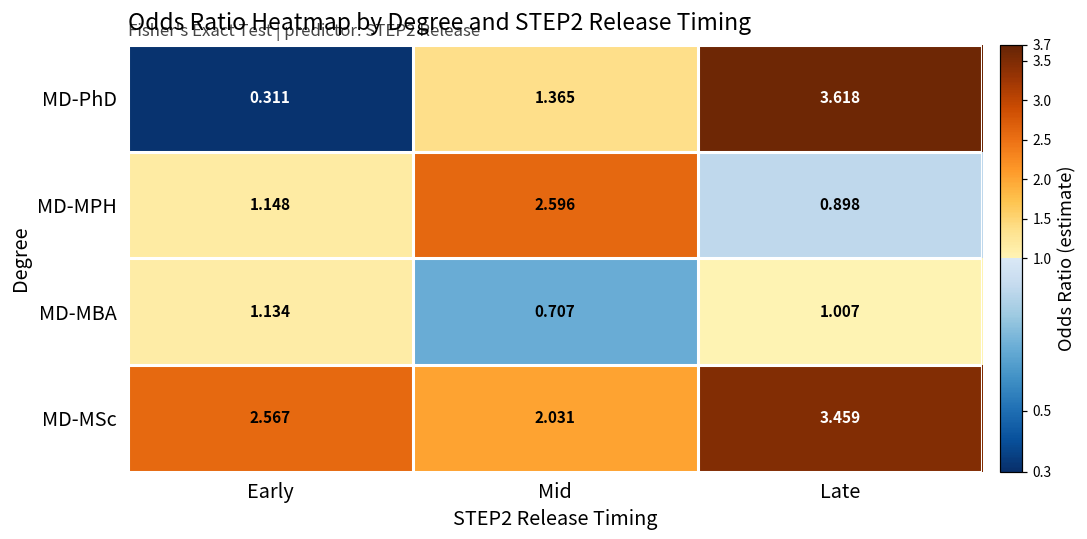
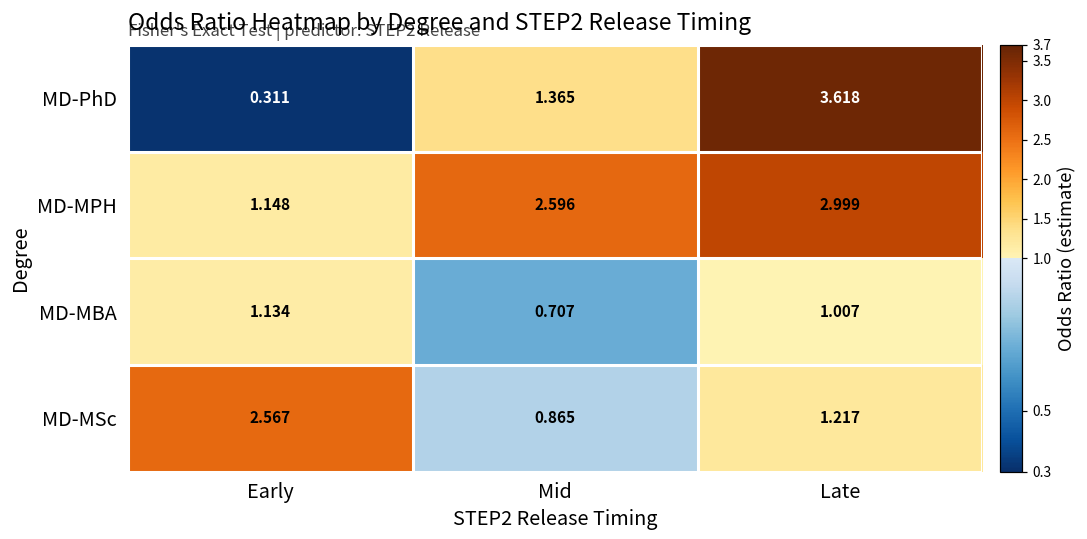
  {
    "MD-PhD": {
      "Early": 0.311,
      "Mid": 1.365,
      "Late": 3.618
    },
    "MD-MPH": {
      "Early": 1.148,
      "Mid": 2.596,
-     "Late": 0.898
+     "Late": 2.999
    },
    "MD-MBA": {
      "Early": 1.134,
      "Mid": 0.707,
      "Late": 1.007
    },
    "MD-MSc": {
      "Early": 2.567,
-     "Mid": 2.031,
-     "Late": 3.459
+     "Mid": 0.865,
+     "Late": 1.217
    }
  }
